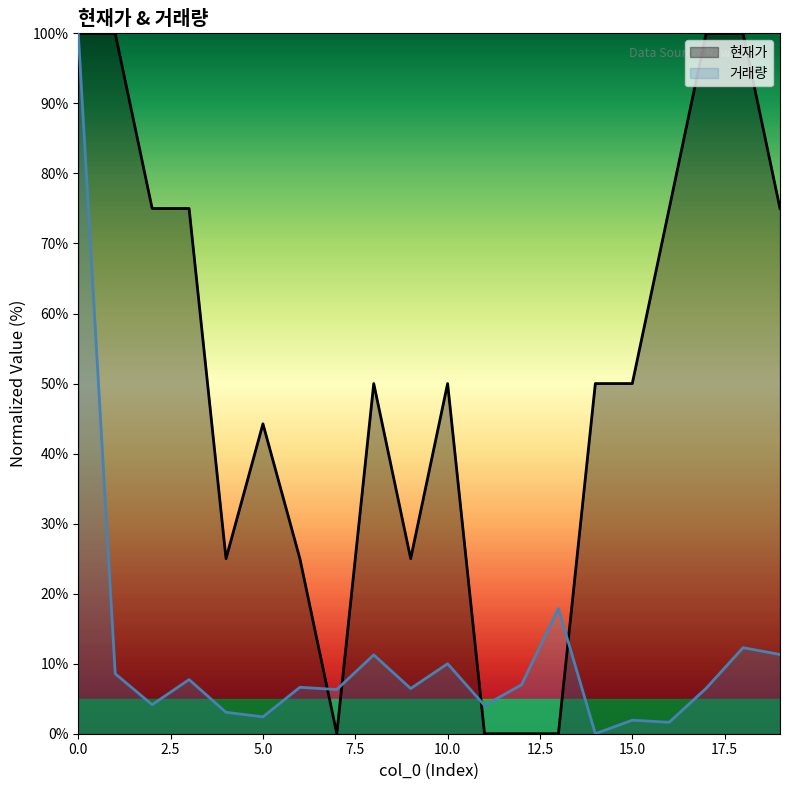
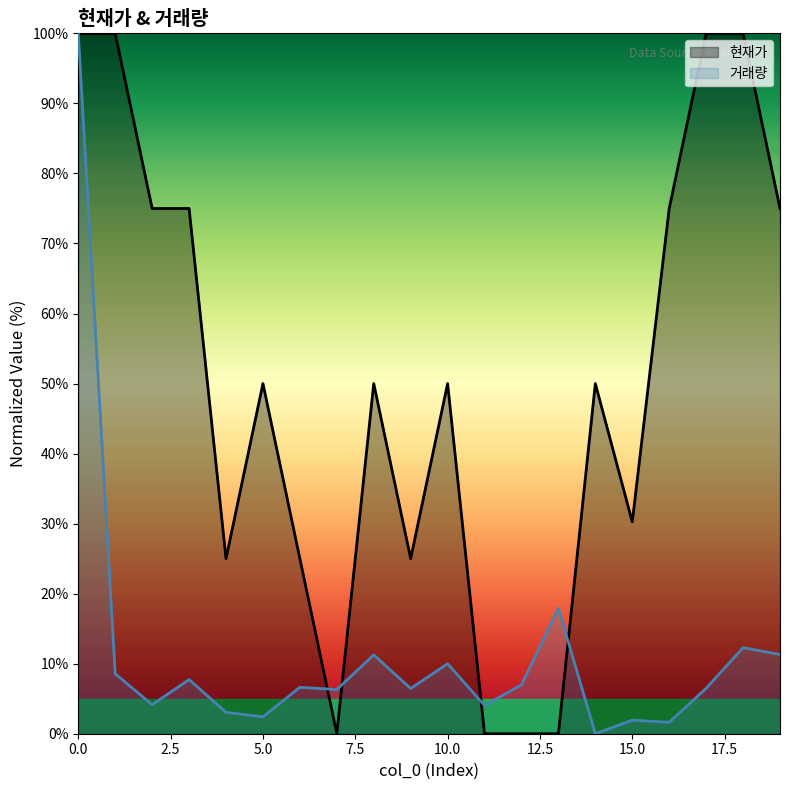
  {
    "현재가": {
-     "5.0": "44%",
+     "5.0": "50%",
      "10.0": "50%",
-     "15.0": "50%"
+     "15.0": "30%"
    },
    "거래량": {
      "10.0": "10%"
    }
  }
